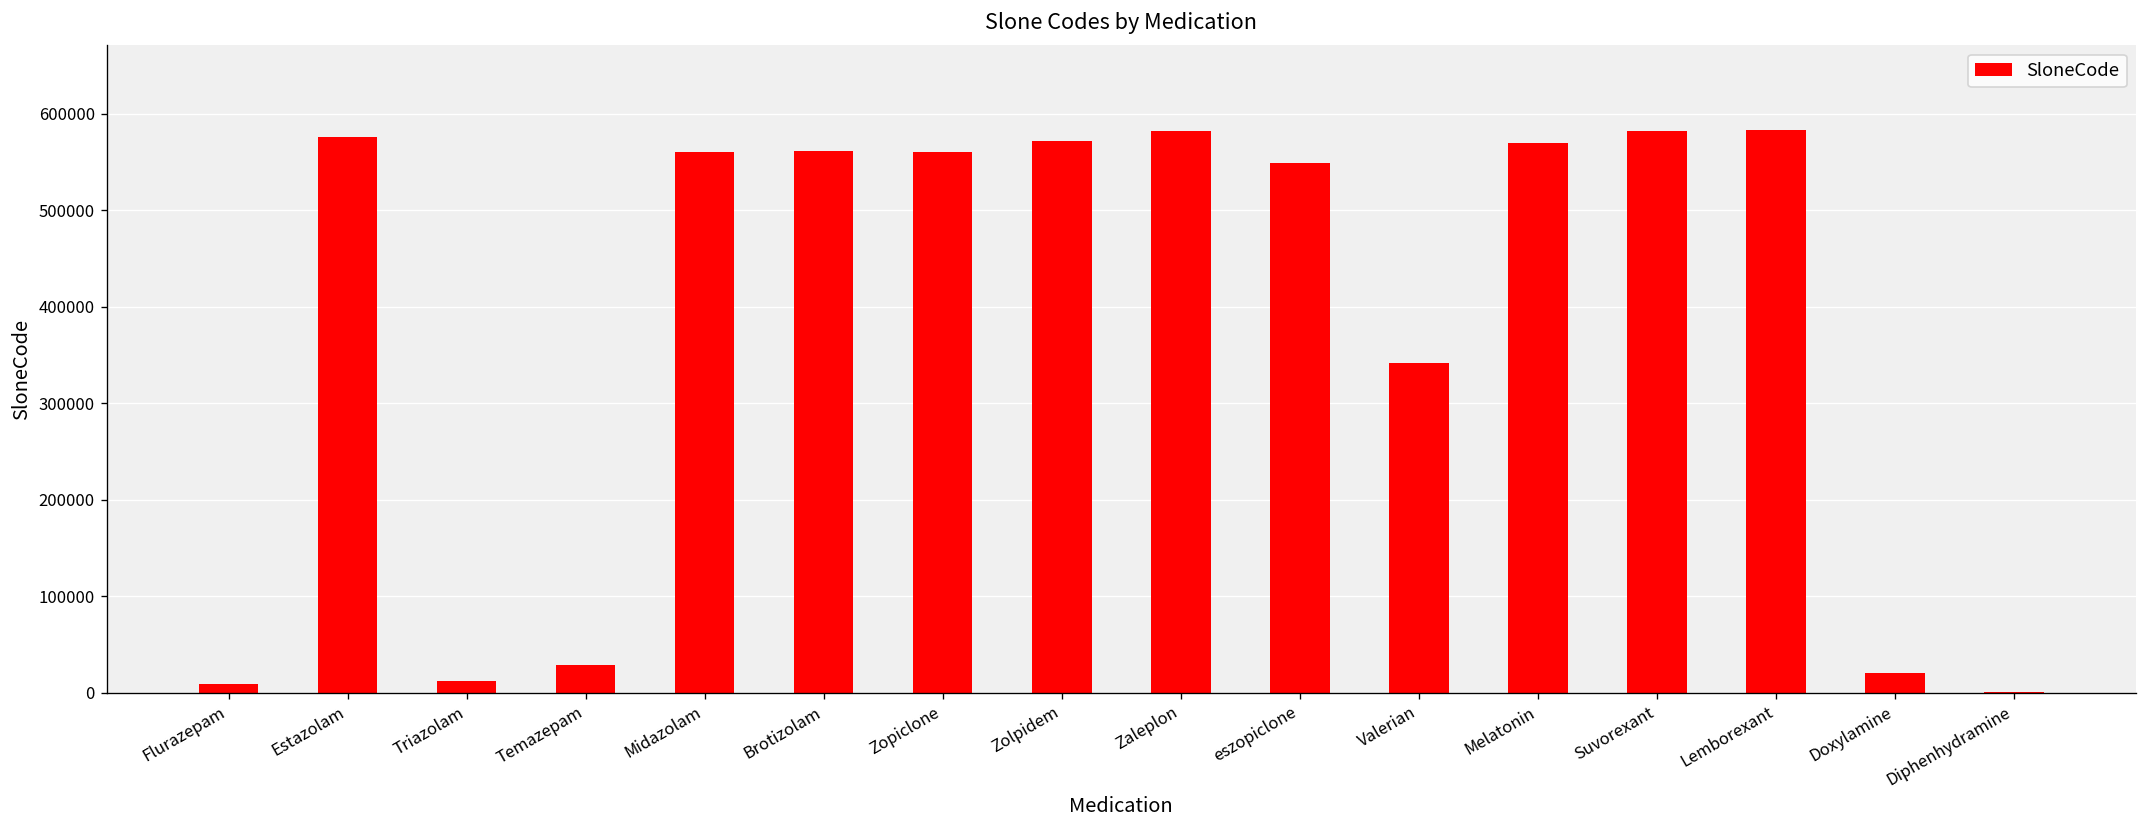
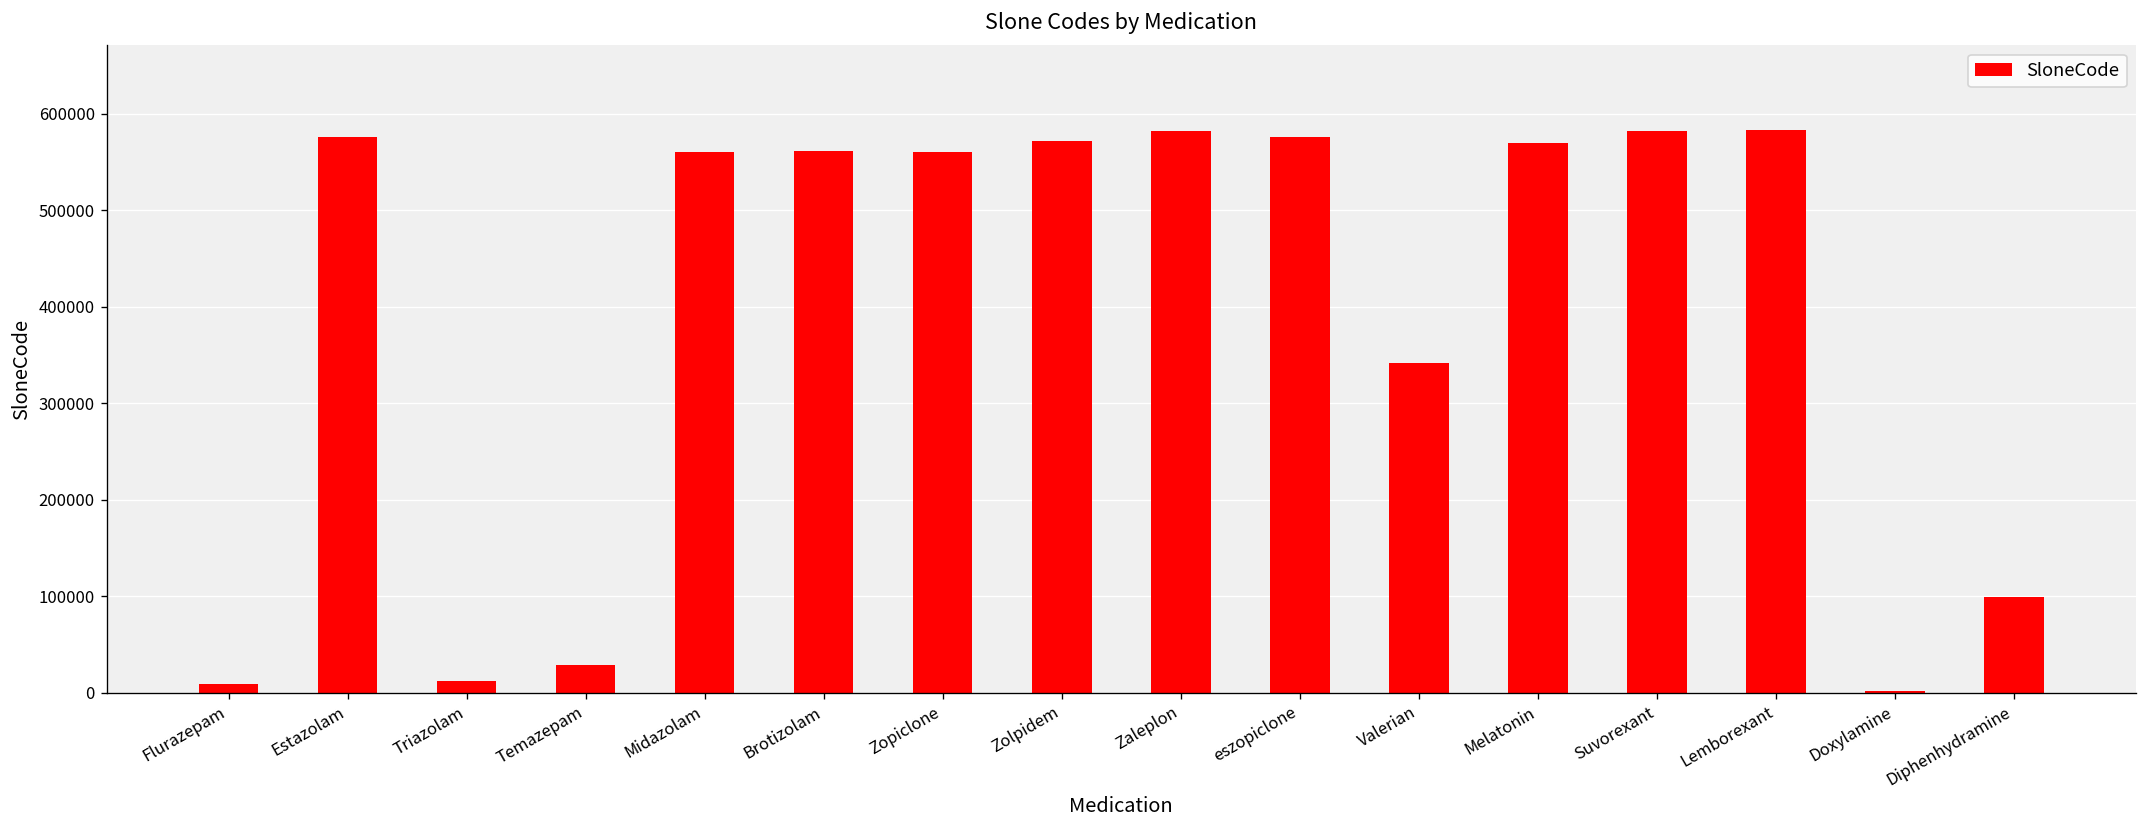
  {
    "Flurazepam": 10000,
    "Estazolam": 580000,
    "Triazolam": 10000,
    "Temazepam": 30000,
    "Midazolam": 560000,
    "Brotizolam": 560000,
    "Zopiclone": 560000,
    "Zolpidem": 570000,
    "Zaleplon": 580000,
-   "eszopiclone": 550000,
+   "eszopiclone": 580000,
    "Valerian": 340000,
    "Melatonin": 570000,
    "Suvorexant": 580000,
    "Lemborexant": 580000,
-   "Doxylamine": 20000,
-   "Diphenhydramine": 0
+   "Doxylamine": 0,
+   "Diphenhydramine": 100000
  }
